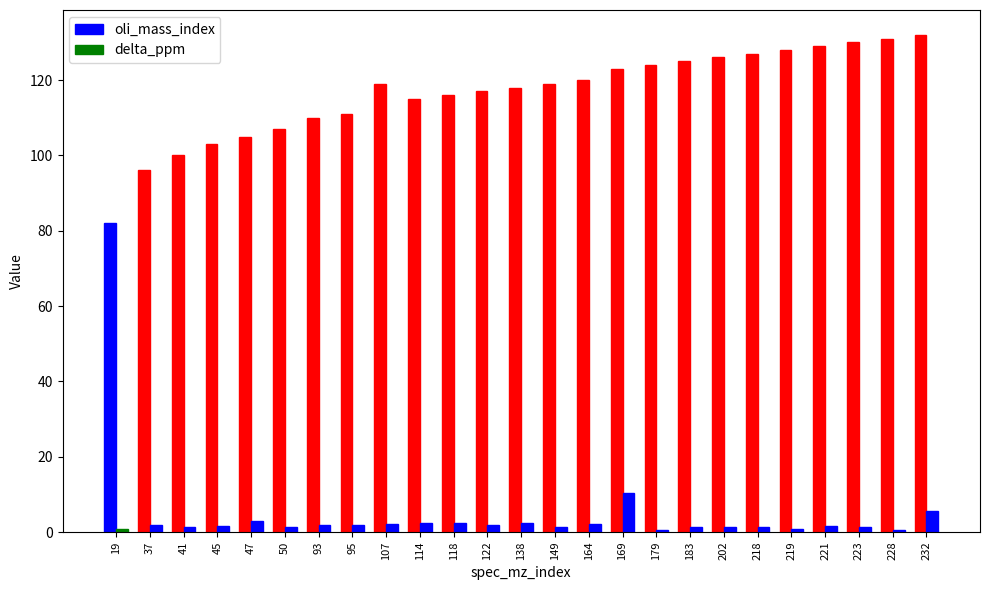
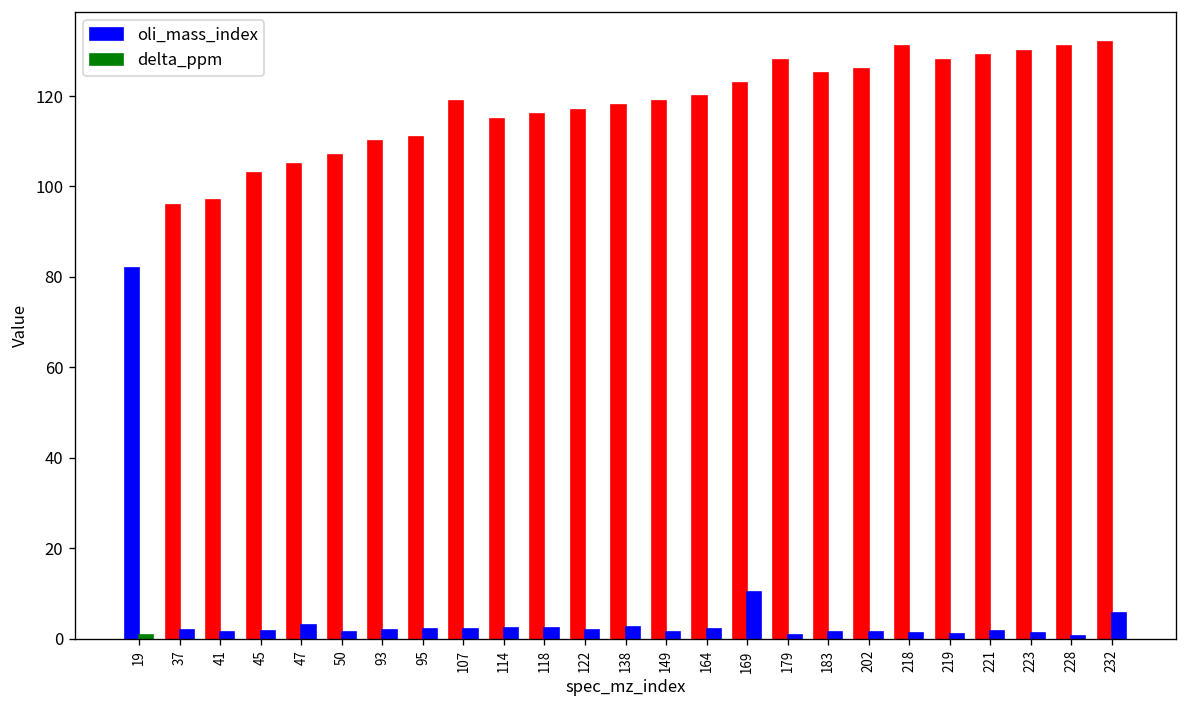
  {
    "oli_mass_index": {
      "19": 82,
      "37": 96,
-     "41": 100,
+     "41": 97,
      "45": 103,
      "47": 105,
      "50": 107,
      "93": 110,
      "95": 111,
      "107": 119,
      "114": 115,
      "118": 116,
      "122": 117,
      "138": 118,
      "149": 119,
      "164": 120,
      "169": 123,
-     "179": 124,
+     "179": 128,
      "183": 125,
      "202": 126,
-     "218": 127,
+     "218": 131,
      "219": 128,
      "221": 129,
      "223": 130,
      "228": 131,
      "232": 132
    },
    "delta_ppm": {
      "19": 1,
      "37": 2,
      "41": 1,
      "45": 2,
      "47": 3,
      "50": 1,
      "93": 2,
      "95": 2,
      "107": 2,
      "114": 2,
      "118": 2,
      "122": 2,
      "138": 2,
      "149": 1,
      "164": 2,
      "169": 10,
      "179": 1,
      "183": 1,
      "202": 1,
      "218": 1,
      "219": 1,
      "221": 2,
      "223": 1,
      "232": 6
    }
  }
